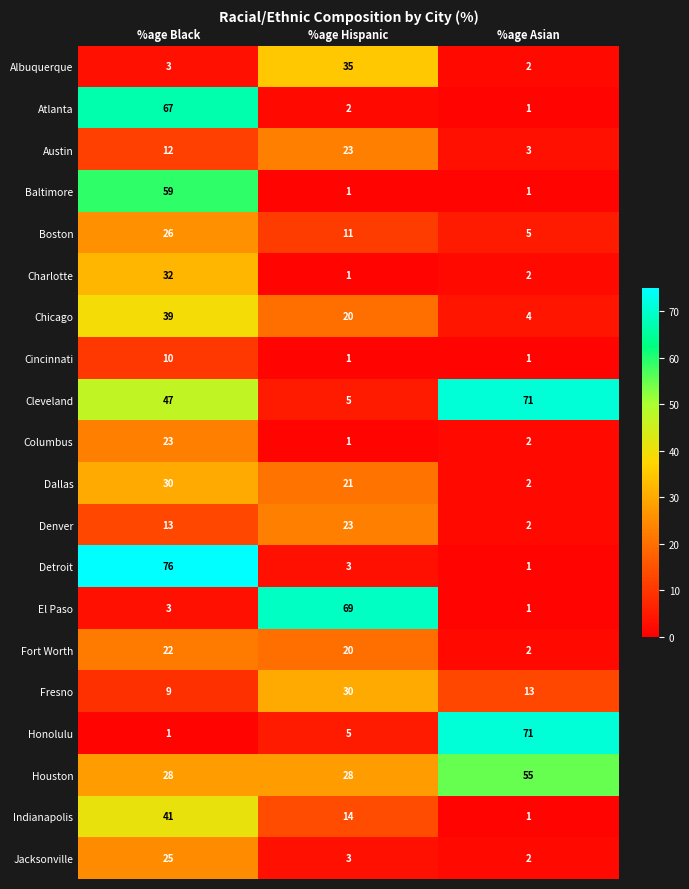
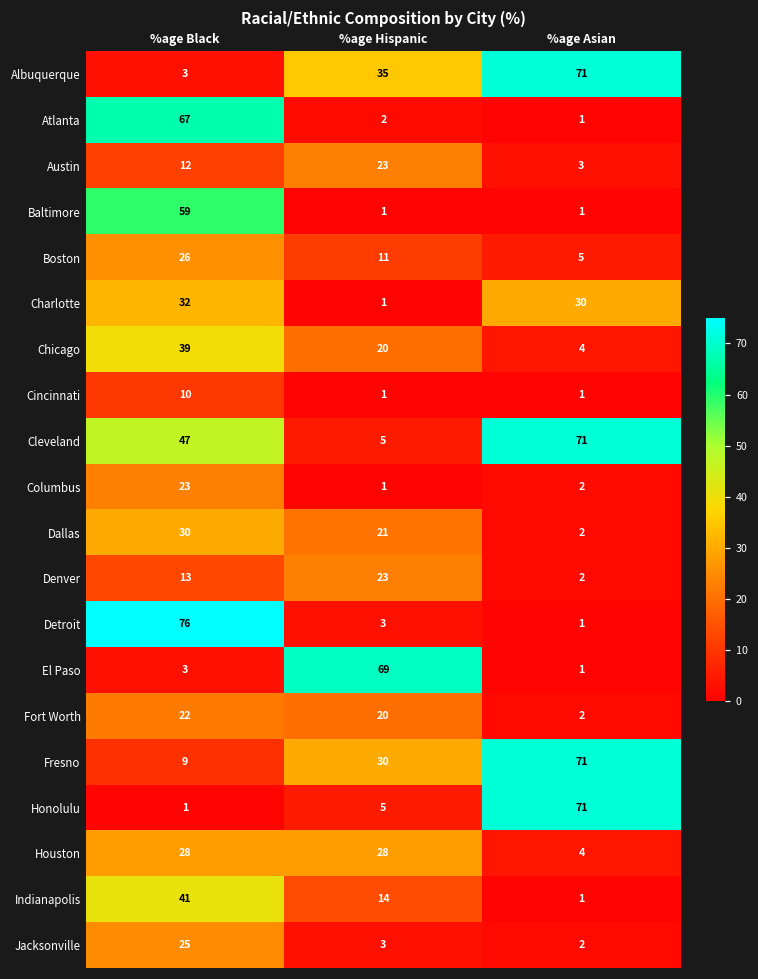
  {
    "Albuquerque": {
      "%age Black": 3,
      "%age Hispanic": 35,
-     "%age Asian": 2
+     "%age Asian": 71
    },
    "Atlanta": {
      "%age Black": 67,
      "%age Hispanic": 2,
      "%age Asian": 1
    },
    "Austin": {
      "%age Black": 12,
      "%age Hispanic": 23,
      "%age Asian": 3
    },
    "Baltimore": {
      "%age Black": 59,
      "%age Hispanic": 1,
      "%age Asian": 1
    },
    "Boston": {
      "%age Black": 26,
      "%age Hispanic": 11,
      "%age Asian": 5
    },
    "Charlotte": {
      "%age Black": 32,
      "%age Hispanic": 1,
-     "%age Asian": 2
+     "%age Asian": 30
    },
    "Chicago": {
      "%age Black": 39,
      "%age Hispanic": 20,
      "%age Asian": 4
    },
    "Cincinnati": {
      "%age Black": 10,
      "%age Hispanic": 1,
      "%age Asian": 1
    },
    "Cleveland": {
      "%age Black": 47,
      "%age Hispanic": 5,
      "%age Asian": 71
    },
    "Columbus": {
      "%age Black": 23,
      "%age Hispanic": 1,
      "%age Asian": 2
    },
    "Dallas": {
      "%age Black": 30,
      "%age Hispanic": 21,
      "%age Asian": 2
    },
    "Denver": {
      "%age Black": 13,
      "%age Hispanic": 23,
      "%age Asian": 2
    },
    "Detroit": {
      "%age Black": 76,
      "%age Hispanic": 3,
      "%age Asian": 1
    },
    "El Paso": {
      "%age Black": 3,
      "%age Hispanic": 69,
      "%age Asian": 1
    },
    "Fort Worth": {
      "%age Black": 22,
      "%age Hispanic": 20,
      "%age Asian": 2
    },
    "Fresno": {
      "%age Black": 9,
      "%age Hispanic": 30,
-     "%age Asian": 13
+     "%age Asian": 71
    },
    "Honolulu": {
      "%age Black": 1,
      "%age Hispanic": 5,
      "%age Asian": 71
    },
    "Houston": {
      "%age Black": 28,
      "%age Hispanic": 28,
-     "%age Asian": 55
+     "%age Asian": 4
    },
    "Indianapolis": {
      "%age Black": 41,
      "%age Hispanic": 14,
      "%age Asian": 1
    },
    "Jacksonville": {
      "%age Black": 25,
      "%age Hispanic": 3,
      "%age Asian": 2
    }
  }
